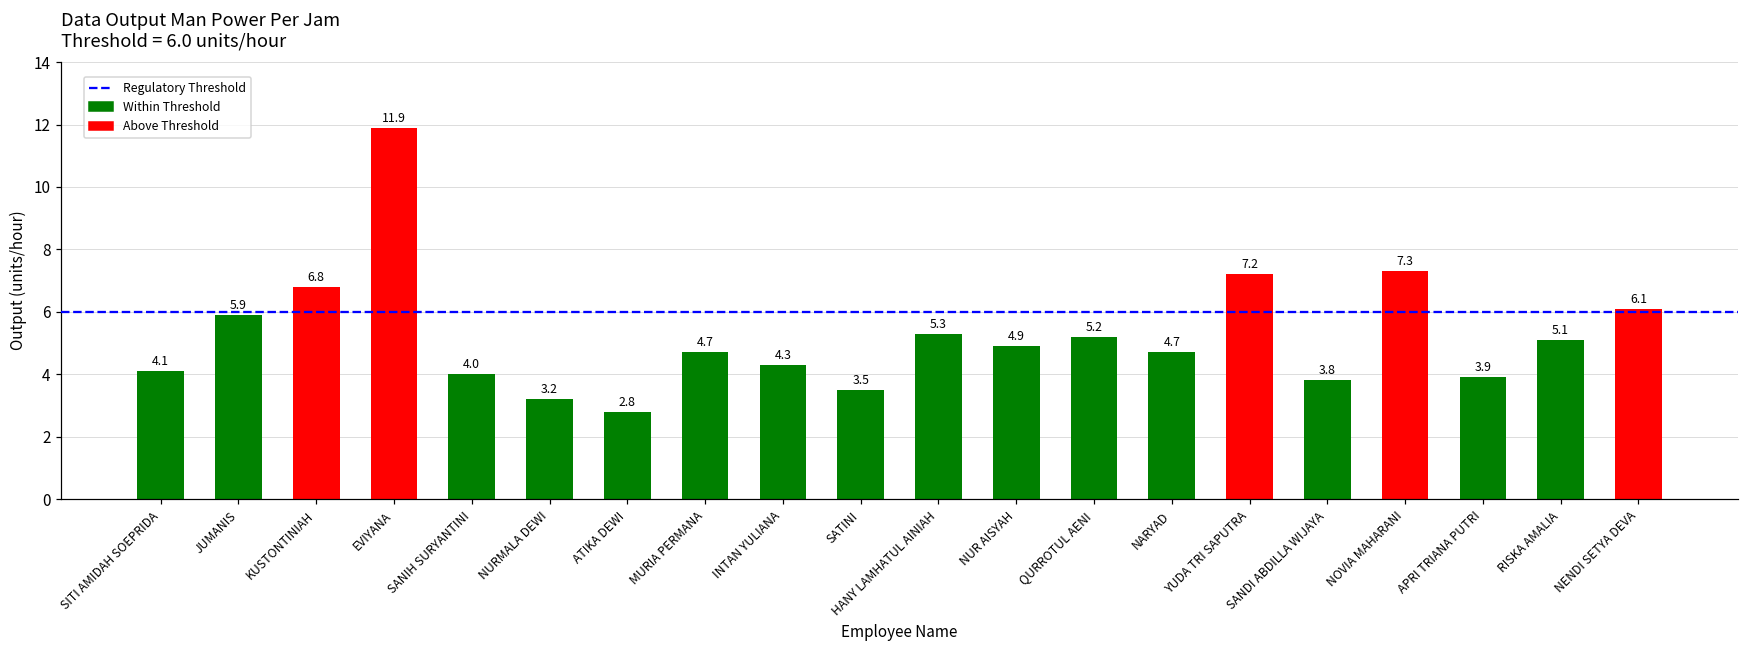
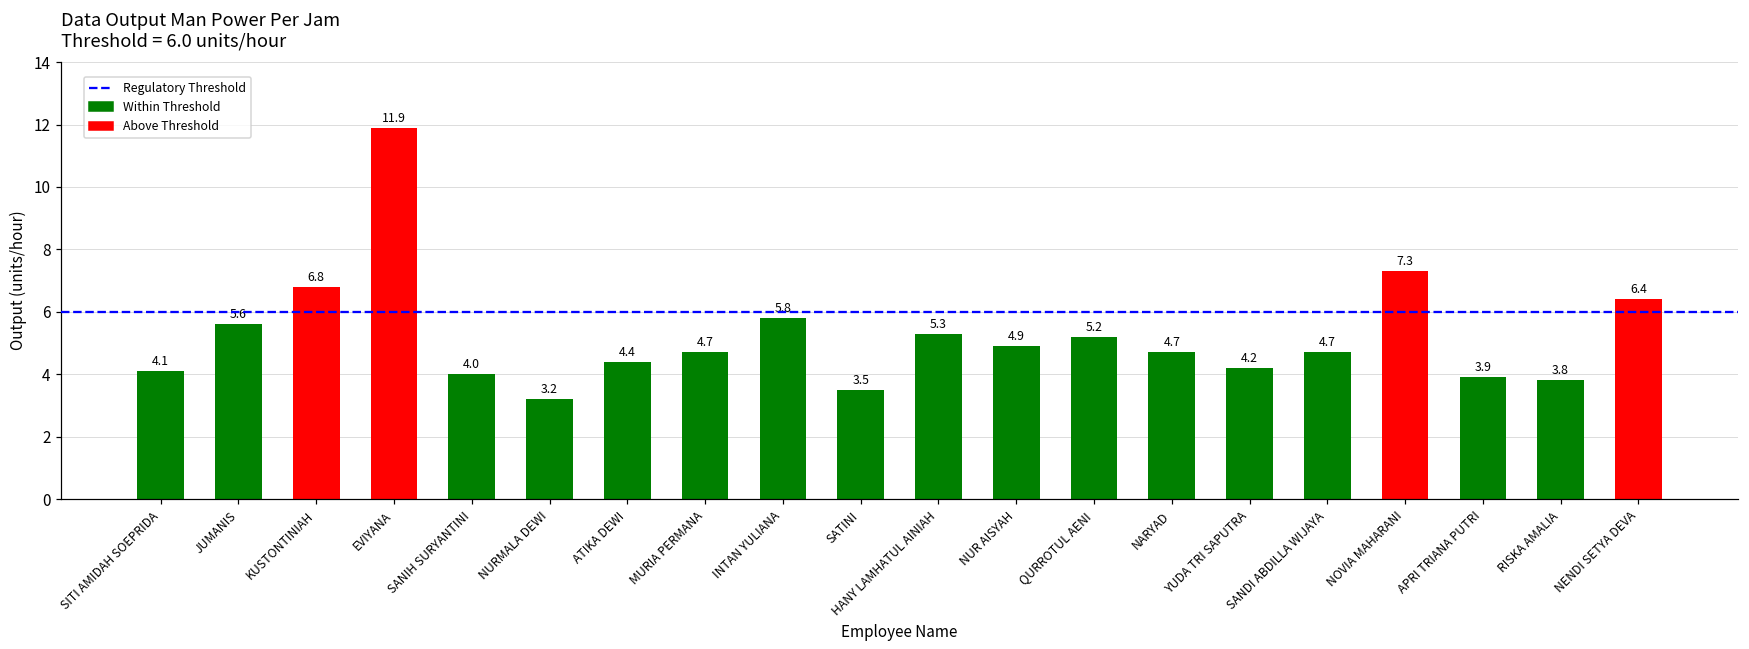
  {
    "SITI AMIDAH SOEPRIDA": 4.1,
-   "JUMANIS": 5.9,
+   "JUMANIS": 5.6,
    "KUSTONTINIAH": 6.8,
    "EVIYANA": 11.9,
    "SANIH SURYANTINI": 4.0,
    "NURMALA DEWI": 3.2,
-   "ATIKA DEWI": 2.8,
+   "ATIKA DEWI": 4.4,
    "MURIA PERMANA": 4.7,
-   "INTAN YULIANA": 4.3,
+   "INTAN YULIANA": 5.8,
    "SATINI": 3.5,
    "HANY LAMHATUL AINIAH": 5.3,
    "NUR AISYAH": 4.9,
    "QURROTUL AENI": 5.2,
    "NARYAD": 4.7,
-   "YUDA TRI SAPUTRA": 7.2,
-   "SANDI ABDILLA WIJAYA": 3.8,
+   "YUDA TRI SAPUTRA": 4.2,
+   "SANDI ABDILLA WIJAYA": 4.7,
    "NOVIA MAHARANI": 7.3,
    "APRI TRIANA PUTRI": 3.9,
-   "RISKA AMALIA": 5.1,
-   "NENDI SETYA DEVA": 6.1
+   "RISKA AMALIA": 3.8,
+   "NENDI SETYA DEVA": 6.4
  }
